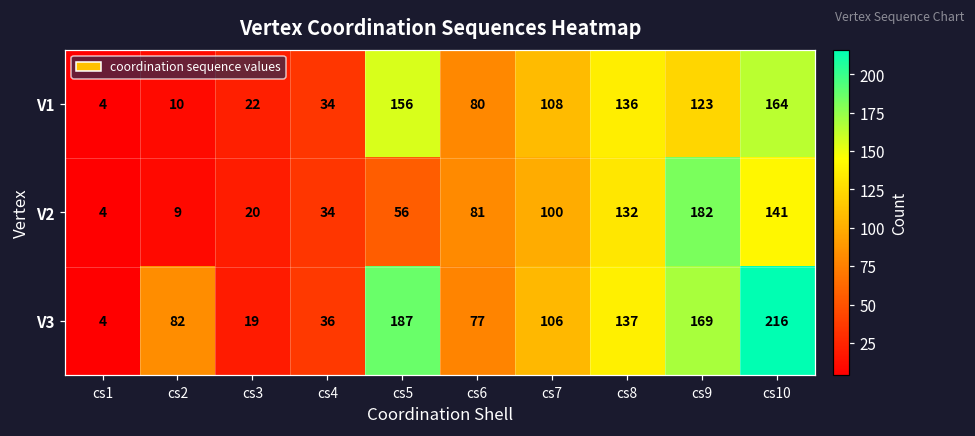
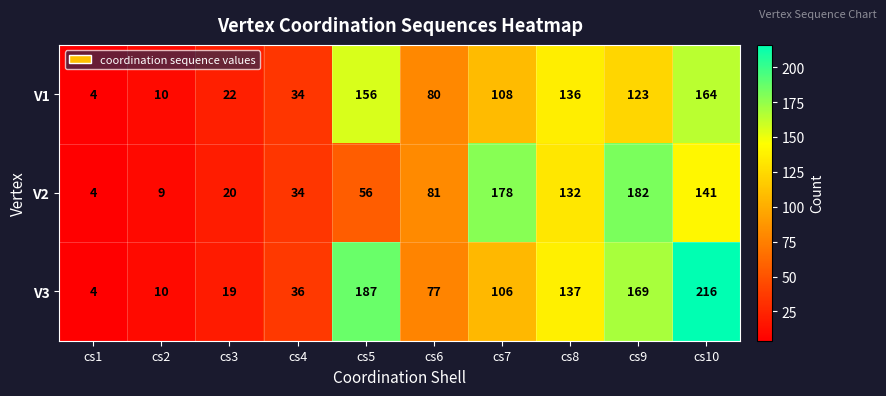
  {
    "V1": {
      "cs1": 4,
      "cs2": 10,
      "cs3": 22,
      "cs4": 34,
      "cs5": 156,
      "cs6": 80,
      "cs7": 108,
      "cs8": 136,
      "cs9": 123,
      "cs10": 164
    },
    "V2": {
      "cs1": 4,
      "cs2": 9,
      "cs3": 20,
      "cs4": 34,
      "cs5": 56,
      "cs6": 81,
-     "cs7": 100,
+     "cs7": 178,
      "cs8": 132,
      "cs9": 182,
      "cs10": 141
    },
    "V3": {
      "cs1": 4,
-     "cs2": 82,
+     "cs2": 10,
      "cs3": 19,
      "cs4": 36,
      "cs5": 187,
      "cs6": 77,
      "cs7": 106,
      "cs8": 137,
      "cs9": 169,
      "cs10": 216
    }
  }
